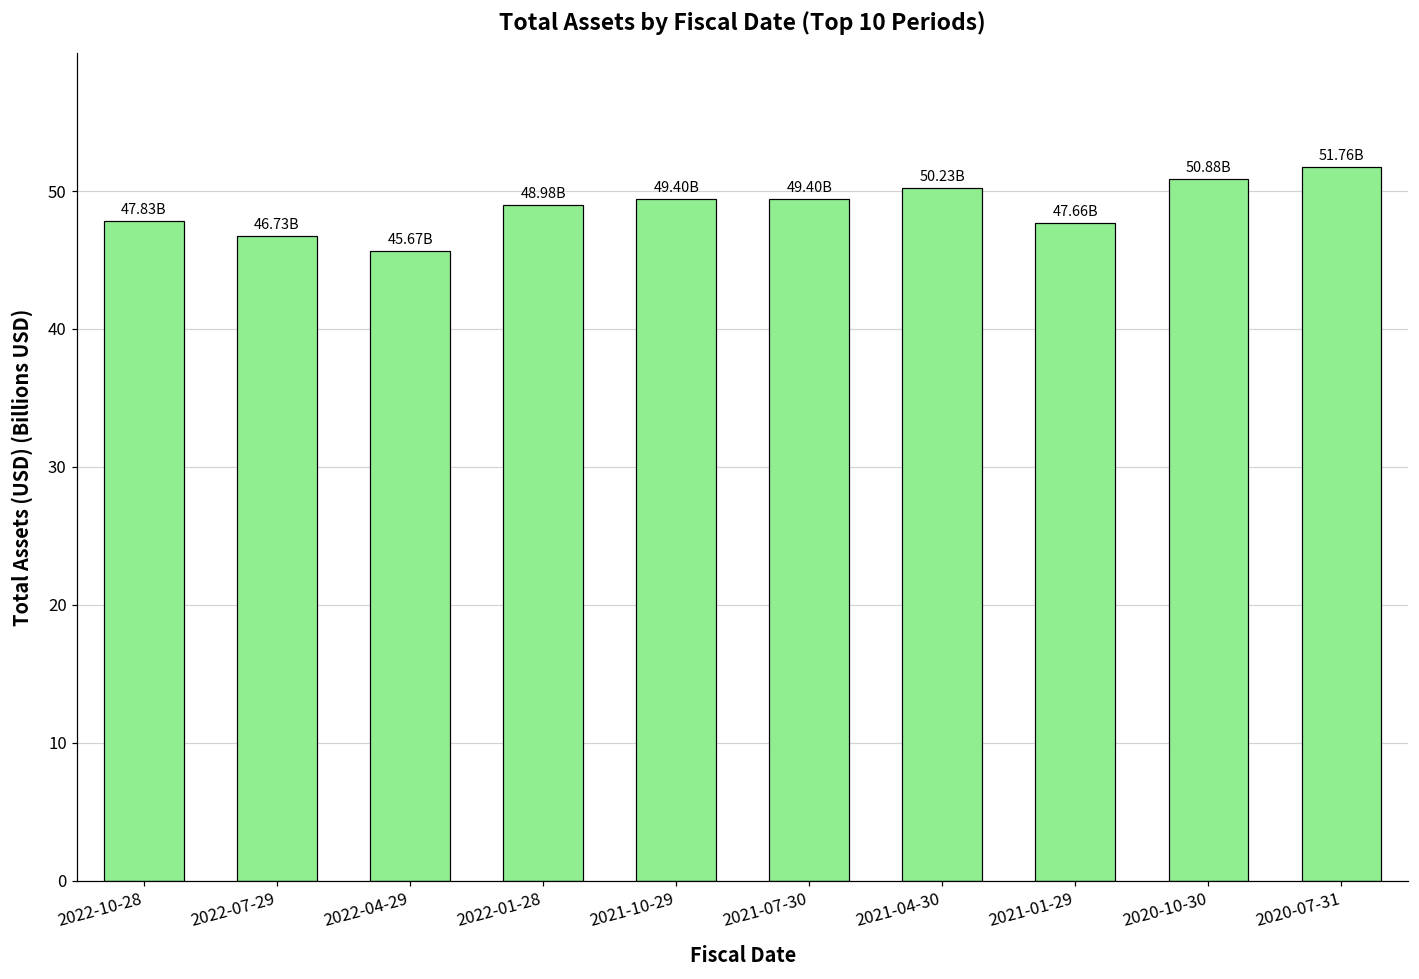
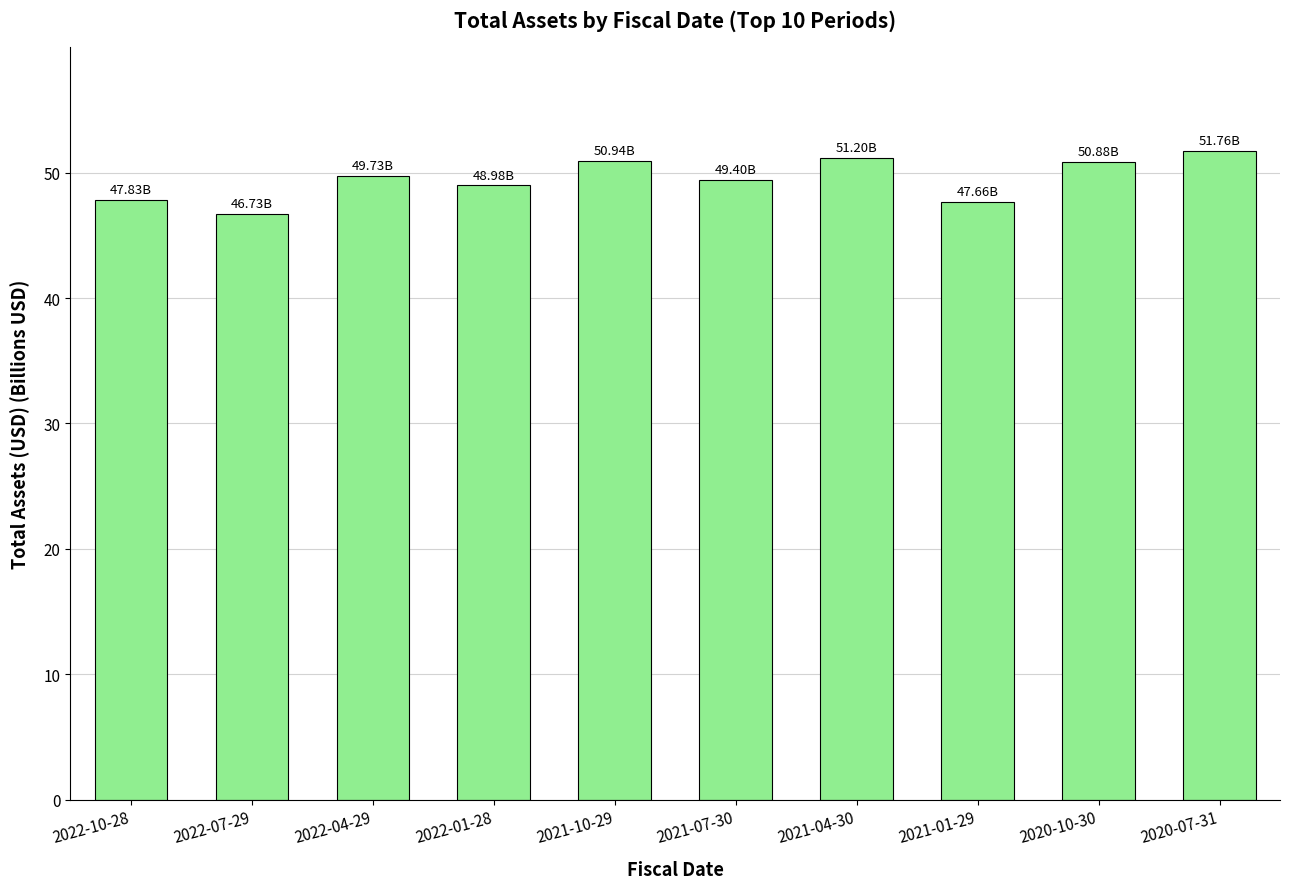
  {
    "2022-10-28": "47.83B",
    "2022-07-29": "46.73B",
-   "2022-04-29": "45.67B",
+   "2022-04-29": "49.73B",
    "2022-01-28": "48.98B",
-   "2021-10-29": "49.40B",
+   "2021-10-29": "50.94B",
    "2021-07-30": "49.40B",
-   "2021-04-30": "50.23B",
+   "2021-04-30": "51.20B",
    "2021-01-29": "47.66B",
    "2020-10-30": "50.88B",
    "2020-07-31": "51.76B"
  }
